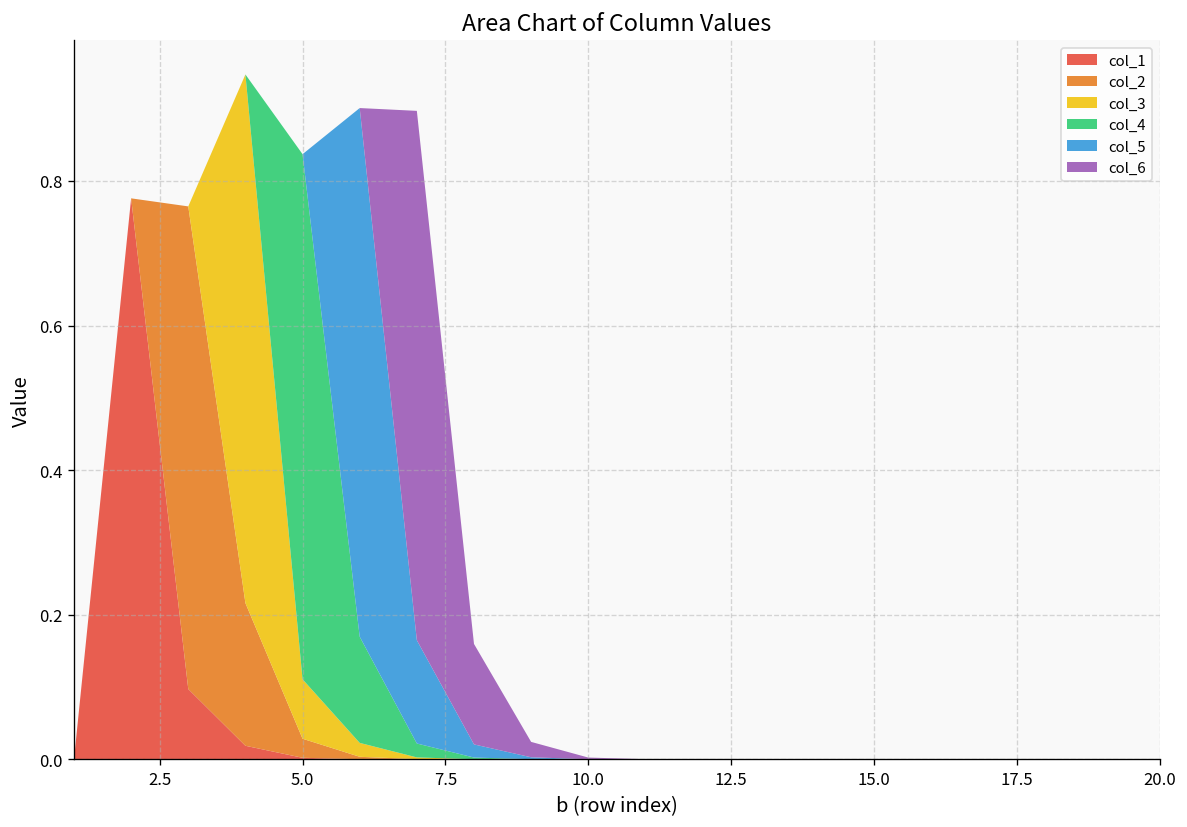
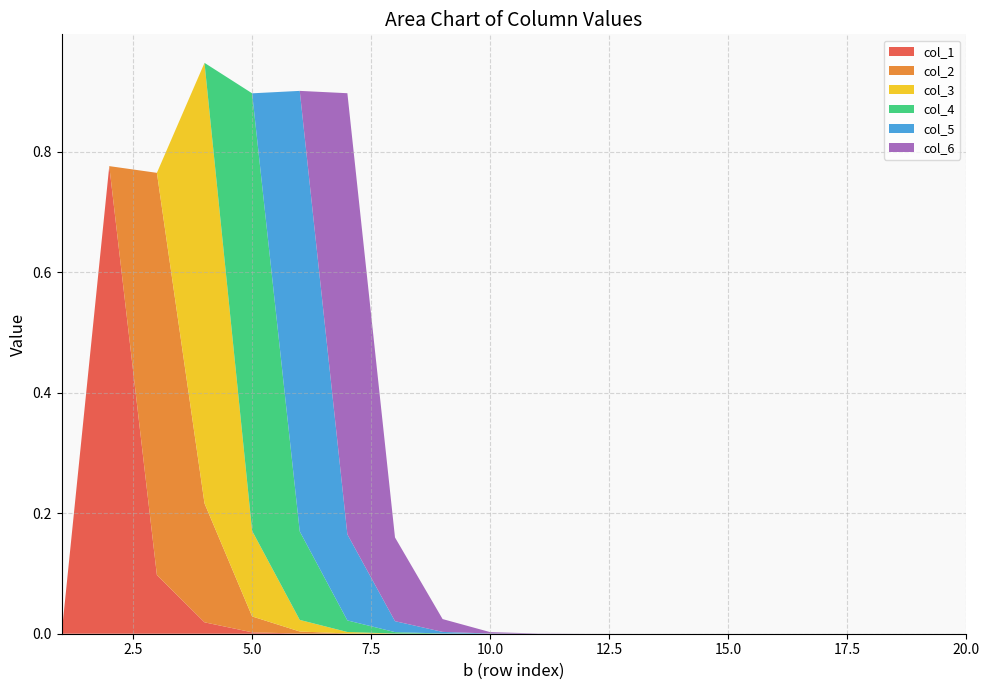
  {
    "col_3": {
-     "5.0": 0.08
+     "5.0": 0.14
    }
  }
